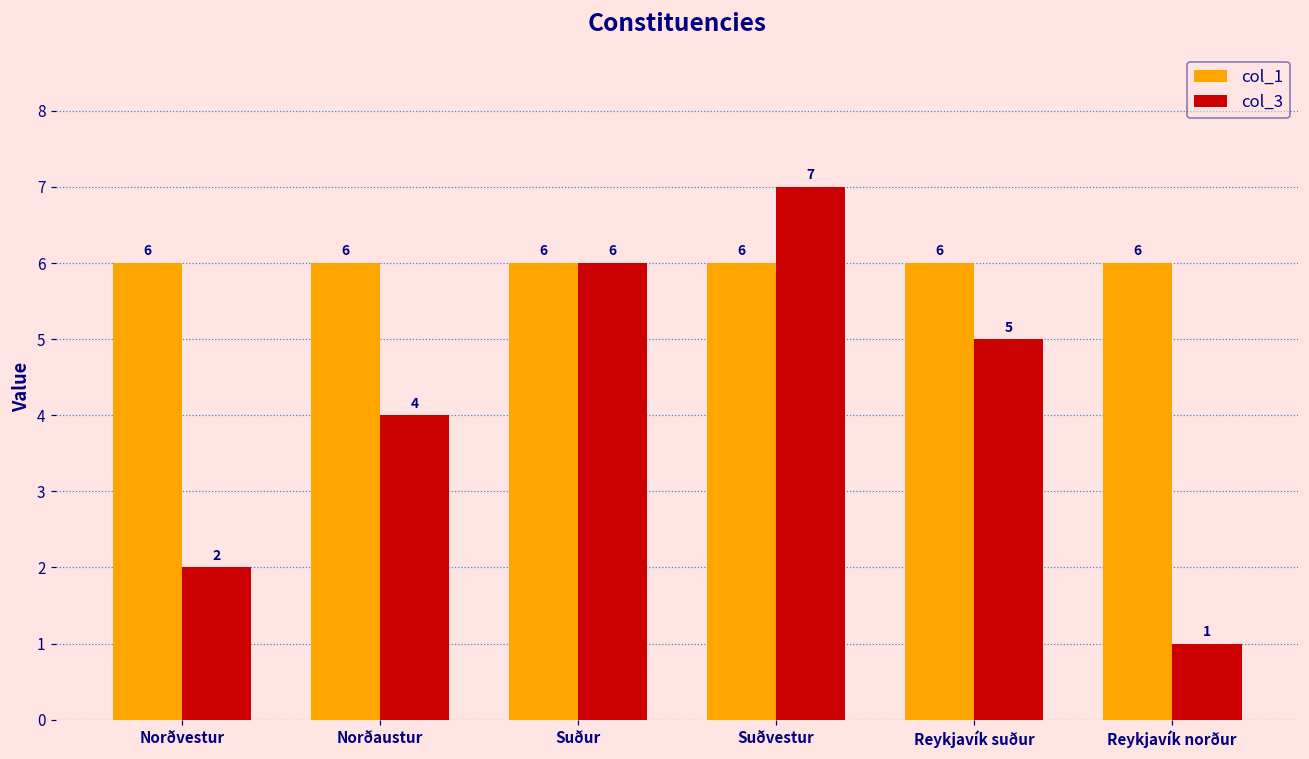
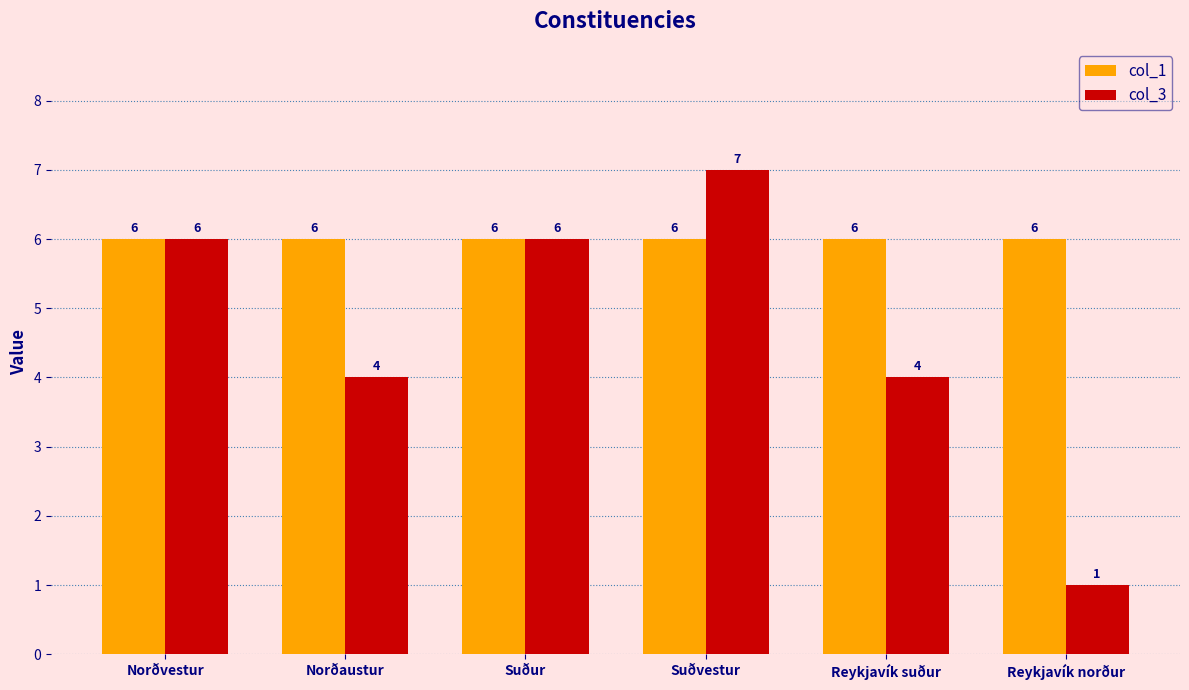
  {
    "col_1": {
      "Norðvestur": 6,
      "Norðaustur": 6,
      "Suður": 6,
      "Suðvestur": 6,
      "Reykjavík suður": 6,
      "Reykjavík norður": 6
    },
    "col_3": {
-     "Norðvestur": 2,
+     "Norðvestur": 6,
      "Norðaustur": 4,
      "Suður": 6,
      "Suðvestur": 7,
-     "Reykjavík suður": 5,
+     "Reykjavík suður": 4,
      "Reykjavík norður": 1
    }
  }
